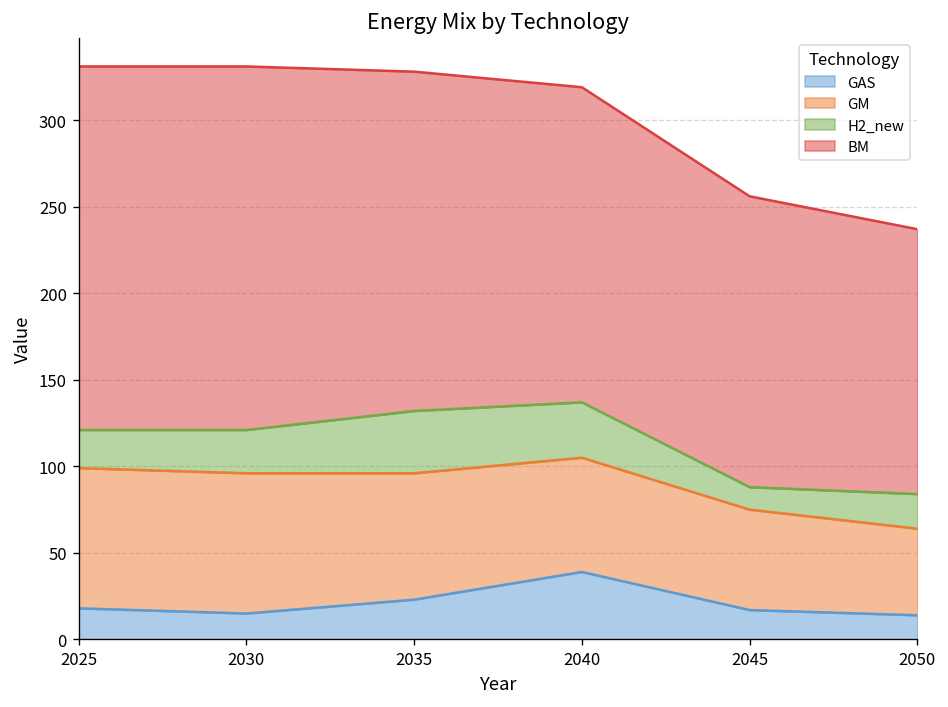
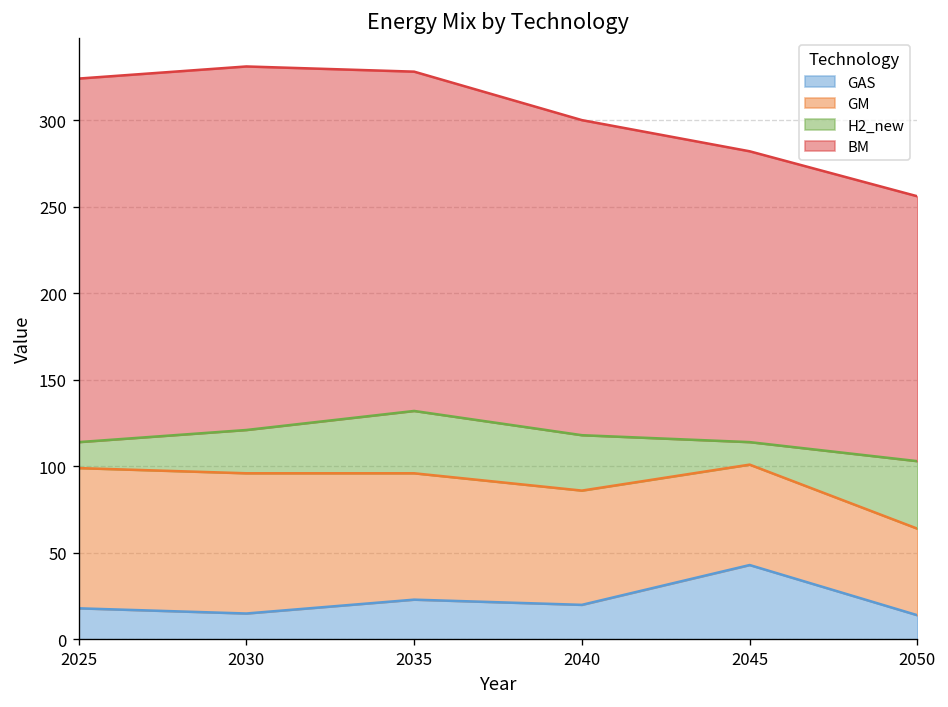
  {
    "GAS": {
      "2025": 18,
      "2030": 15,
      "2035": 23,
-     "2040": 39,
-     "2045": 17,
+     "2040": 20,
+     "2045": 43,
      "2050": 14
    },
    "H2_new": {
-     "2025": 22,
+     "2025": 15,
      "2030": 25,
      "2035": 36,
      "2040": 32,
      "2045": 13,
-     "2050": 20
+     "2050": 39
    }
  }
